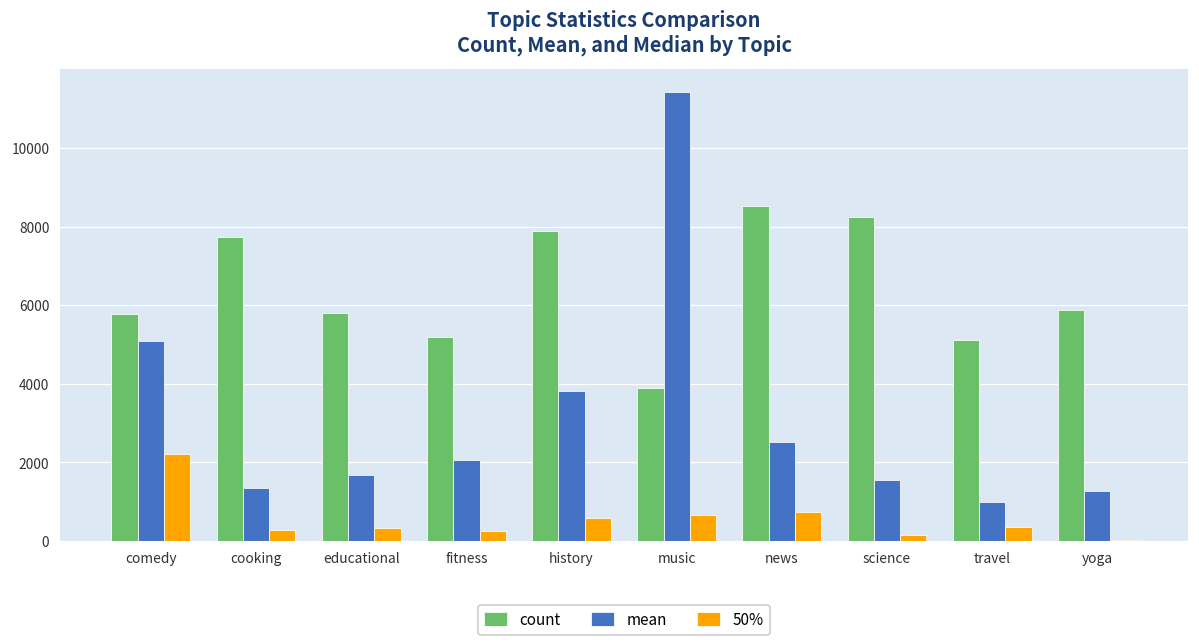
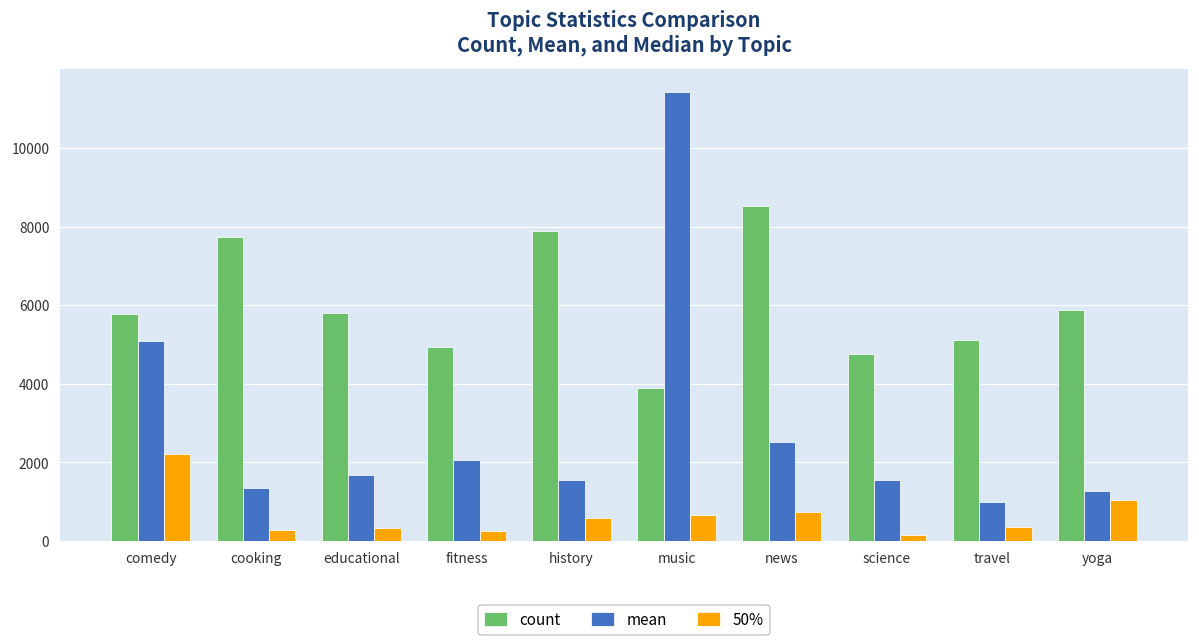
  {
    "count": {
      "comedy": 5800,
      "cooking": 7700,
      "educational": 5800,
-     "fitness": 5200,
+     "fitness": 4900,
      "history": 7900,
      "music": 3900,
      "news": 8500,
-     "science": 8200,
+     "science": 4800,
      "travel": 5100,
      "yoga": 5900
    },
    "mean": {
      "comedy": 5100,
      "cooking": 1400,
      "educational": 1700,
      "fitness": 2100,
-     "history": 3800,
+     "history": 1600,
      "music": 11400,
      "news": 2500,
      "science": 1600,
      "travel": 1000,
      "yoga": 1300
    },
    "50%": {
      "comedy": 2200,
      "cooking": 300,
      "educational": 300,
      "fitness": 300,
      "history": 600,
      "music": 700,
      "news": 700,
      "science": 200,
      "travel": 400,
-     "yoga": 0
+     "yoga": 1000
    }
  }
